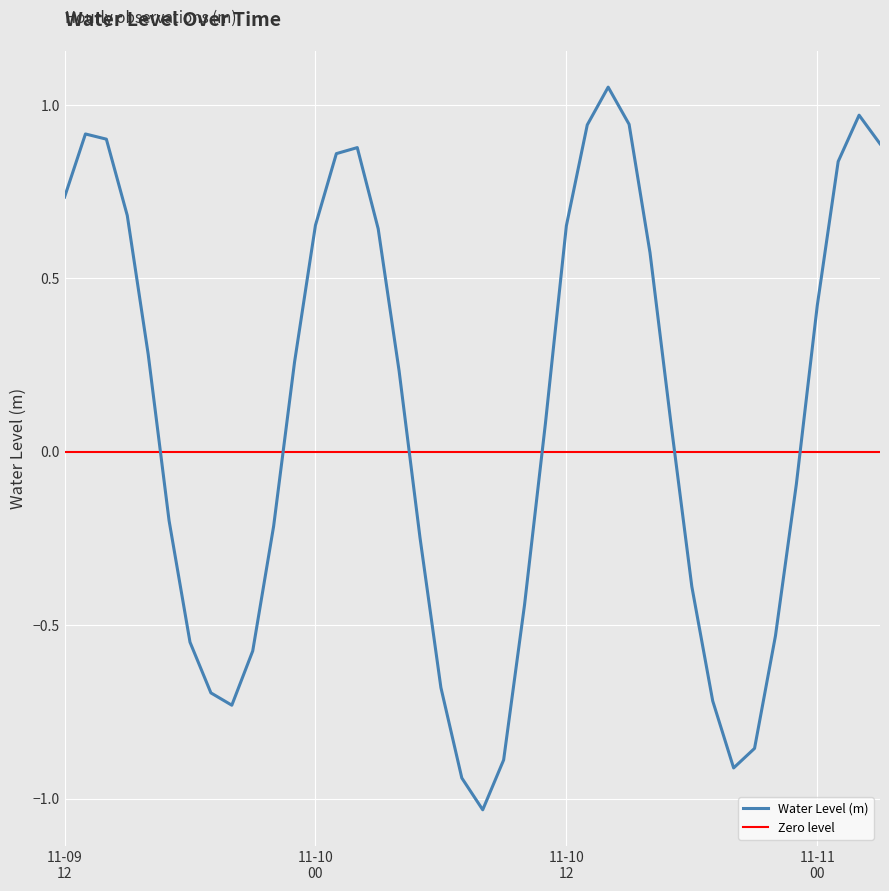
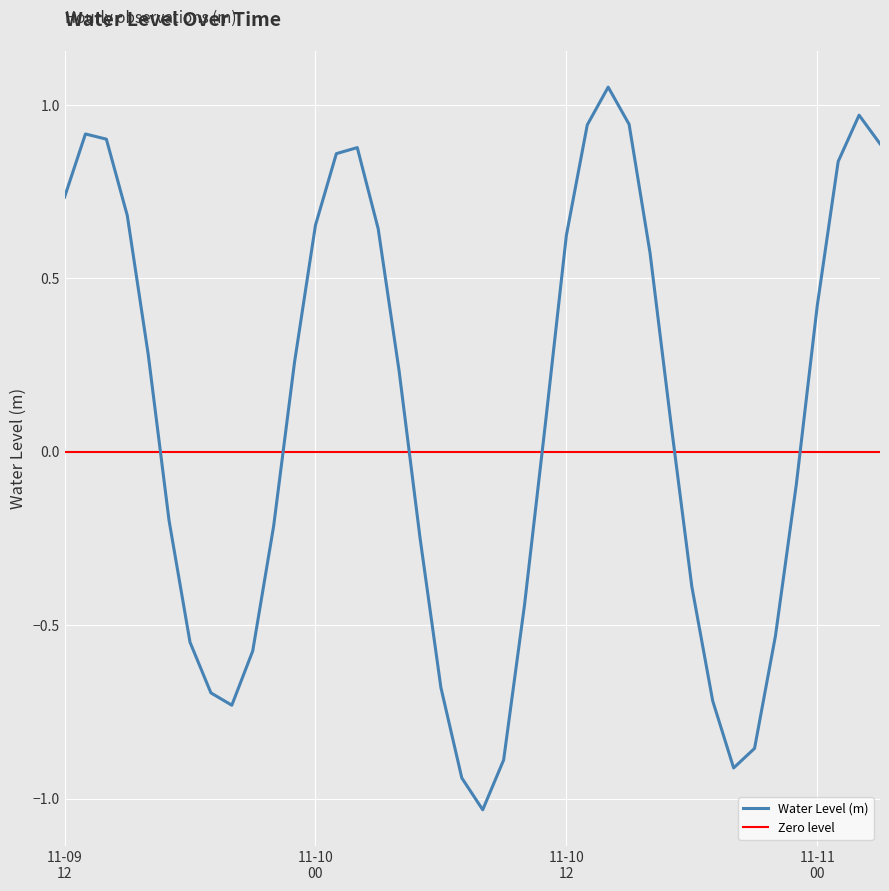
  {
    "11-09 12": 0.73,
    "11-10 00": 0.65,
-   "11-10 12": 0.65,
+   "11-10 12": 0.62,
    "11-11 00": 0.42
  }
